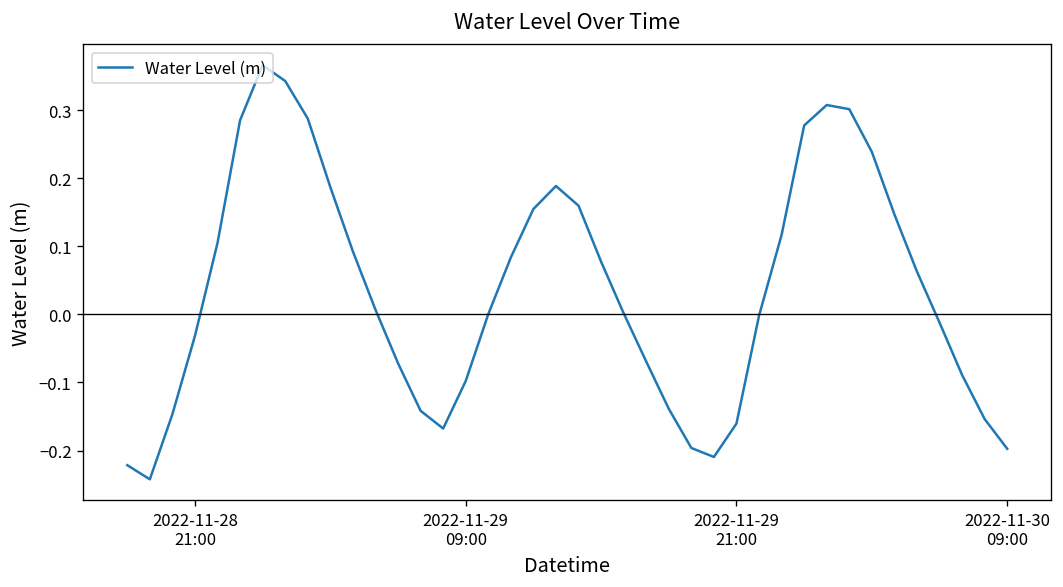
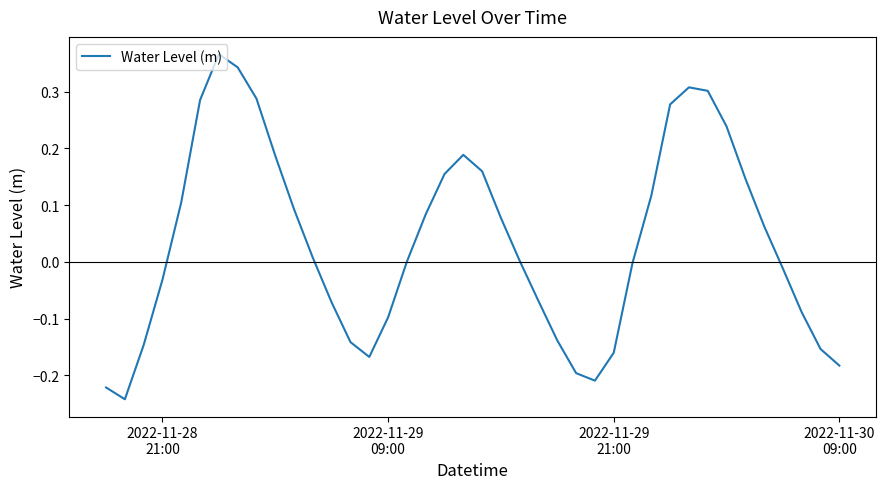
  {
    "2022-11-28 21:00": -0.03,
    "2022-11-29 09:00": -0.10,
    "2022-11-29 21:00": -0.16,
-   "2022-11-30 09:00": -0.20
+   "2022-11-30 09:00": -0.18
  }
